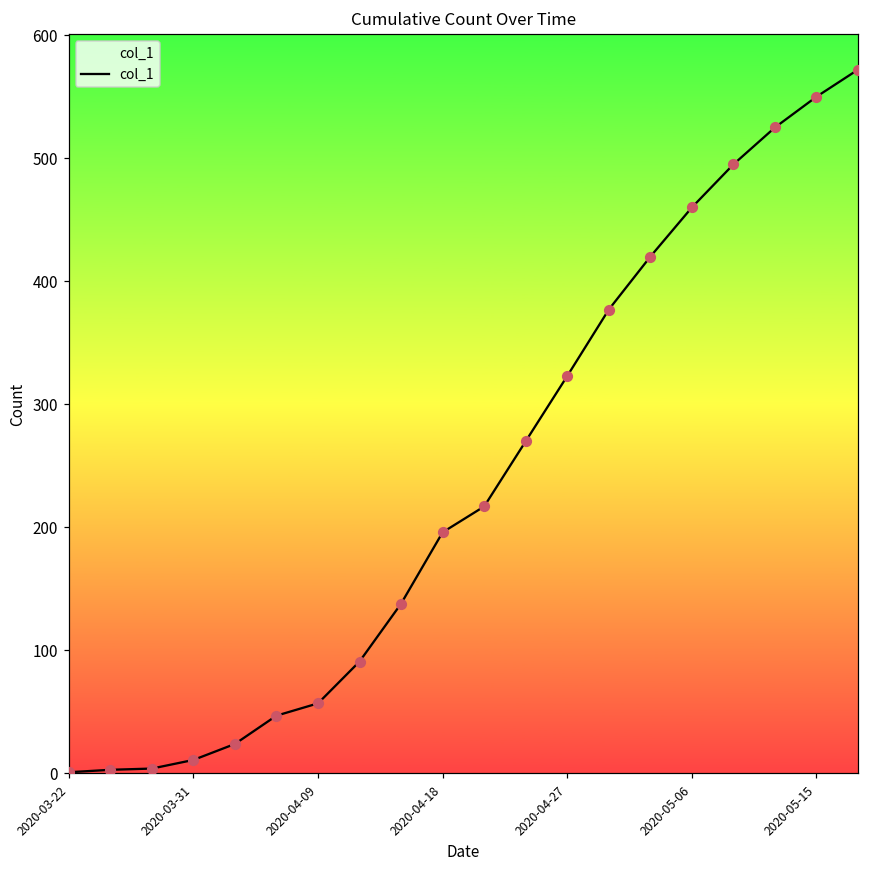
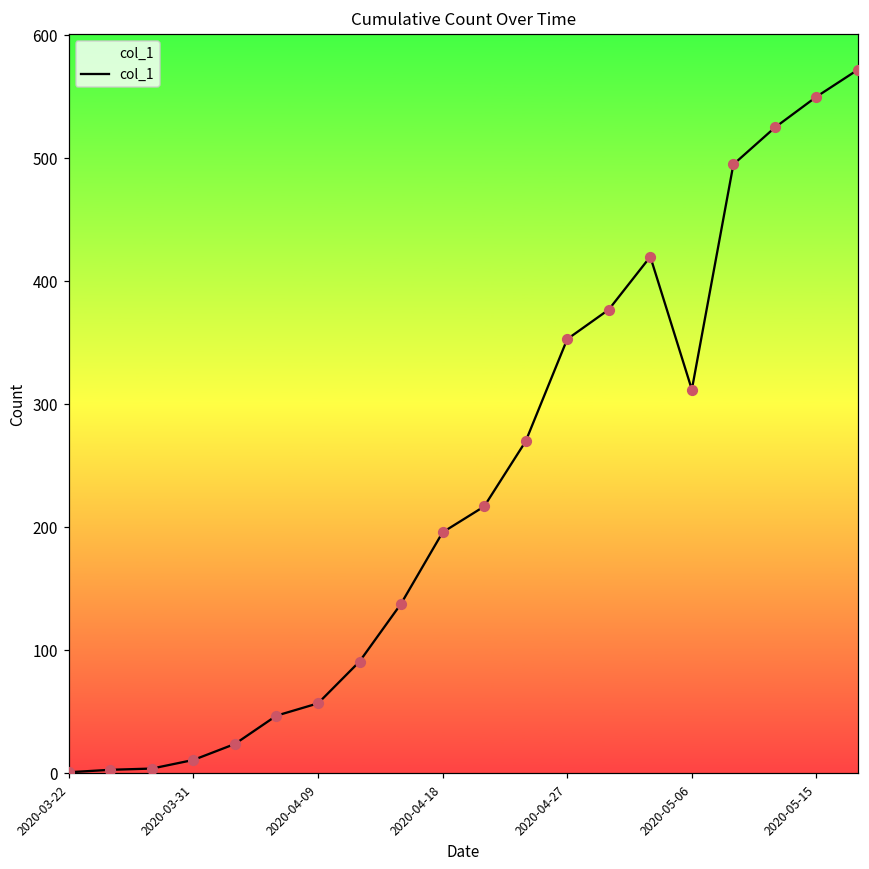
  {
    "2020-03-22": 1,
    "2020-03-31": 11,
    "2020-04-09": 57,
    "2020-04-18": 196,
-   "2020-04-27": 323,
-   "2020-05-06": 460,
+   "2020-04-27": 353,
+   "2020-05-06": 312,
    "2020-05-15": 550
  }
